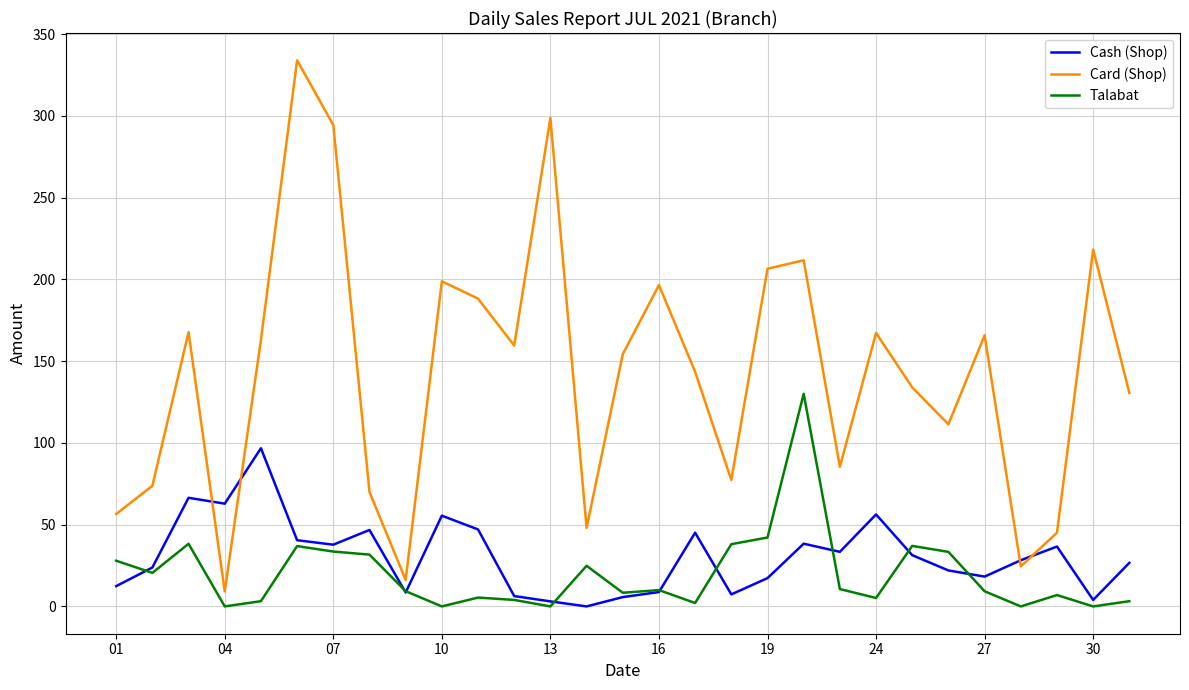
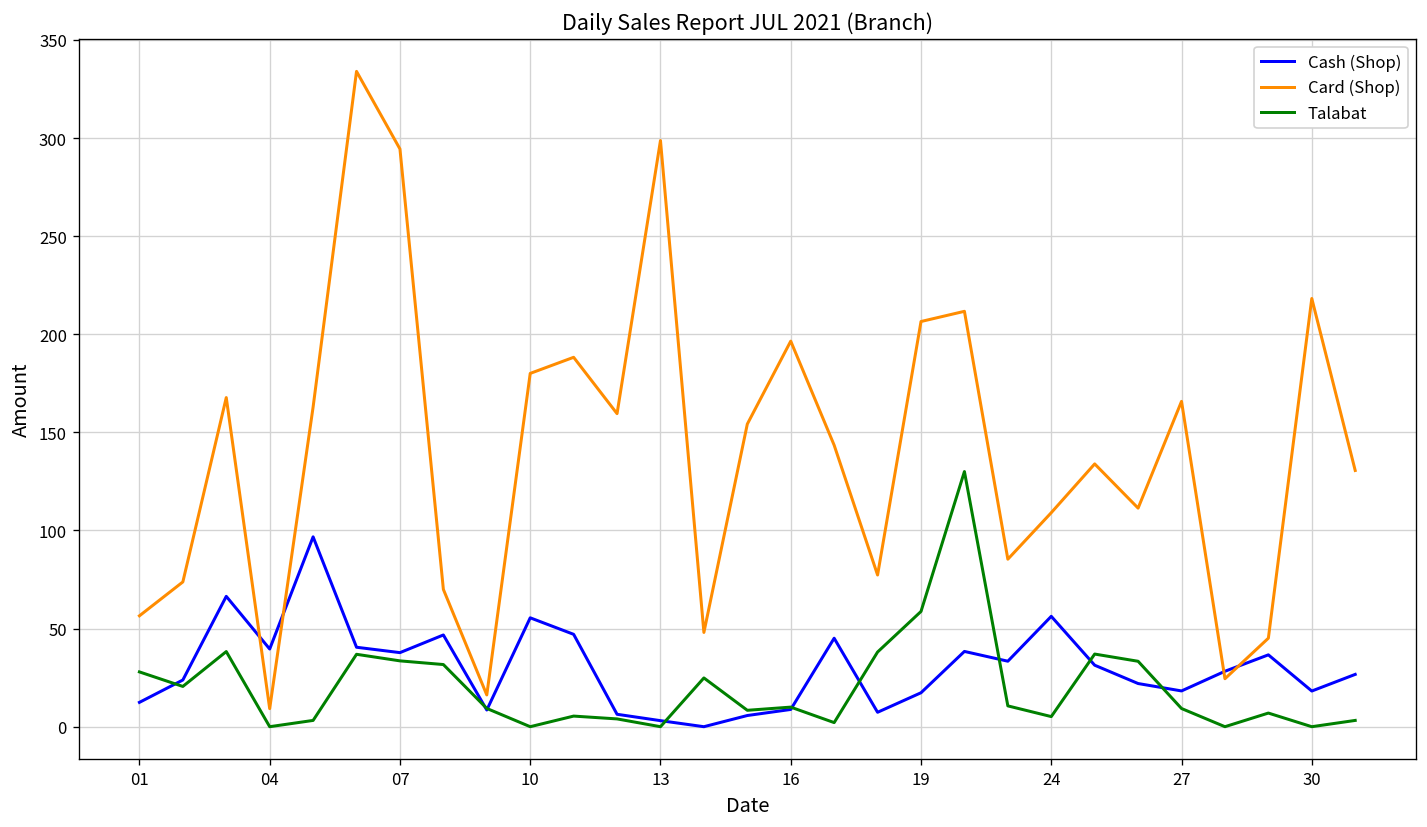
  {
    "Cash (Shop)": {
      "01": 12,
-     "04": 63,
+     "04": 40,
      "07": 38,
      "10": 55,
      "13": 3,
      "19": 17,
      "24": 56,
      "27": 18,
-     "30": 4
+     "30": 18
    },
    "Card (Shop)": {
      "01": 57,
      "04": 9,
      "07": 294,
-     "10": 199,
+     "10": 180,
      "13": 299,
      "16": 197,
      "19": 207,
-     "24": 167,
+     "24": 109,
      "27": 166,
      "30": 218
    },
    "Talabat": {
      "01": 28,
      "04": 0,
      "07": 34,
      "10": 0,
      "13": 0,
-     "19": 42,
+     "19": 59,
      "24": 5,
      "27": 9,
      "30": 0
    }
  }
